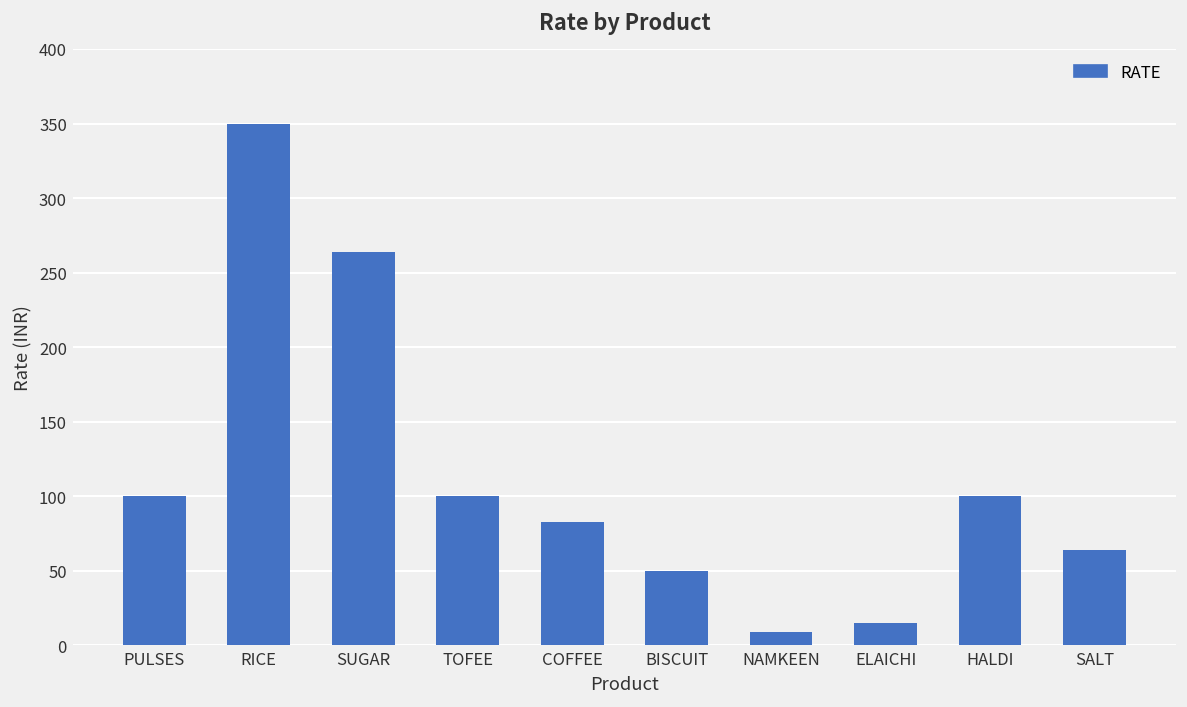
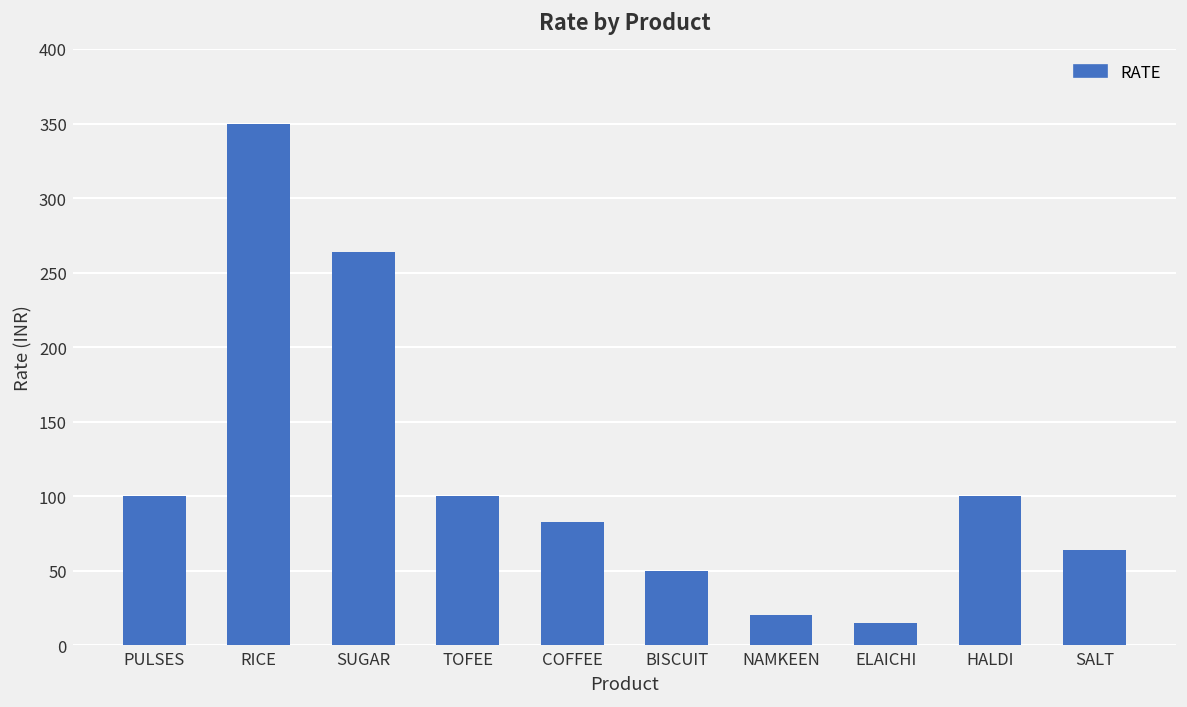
  {
    "PULSES": 100,
    "RICE": 350,
    "SUGAR": 264,
    "TOFEE": 100,
    "COFFEE": 83,
    "BISCUIT": 50,
-   "NAMKEEN": 9,
+   "NAMKEEN": 20,
    "ELAICHI": 15,
    "HALDI": 100,
    "SALT": 64
  }
